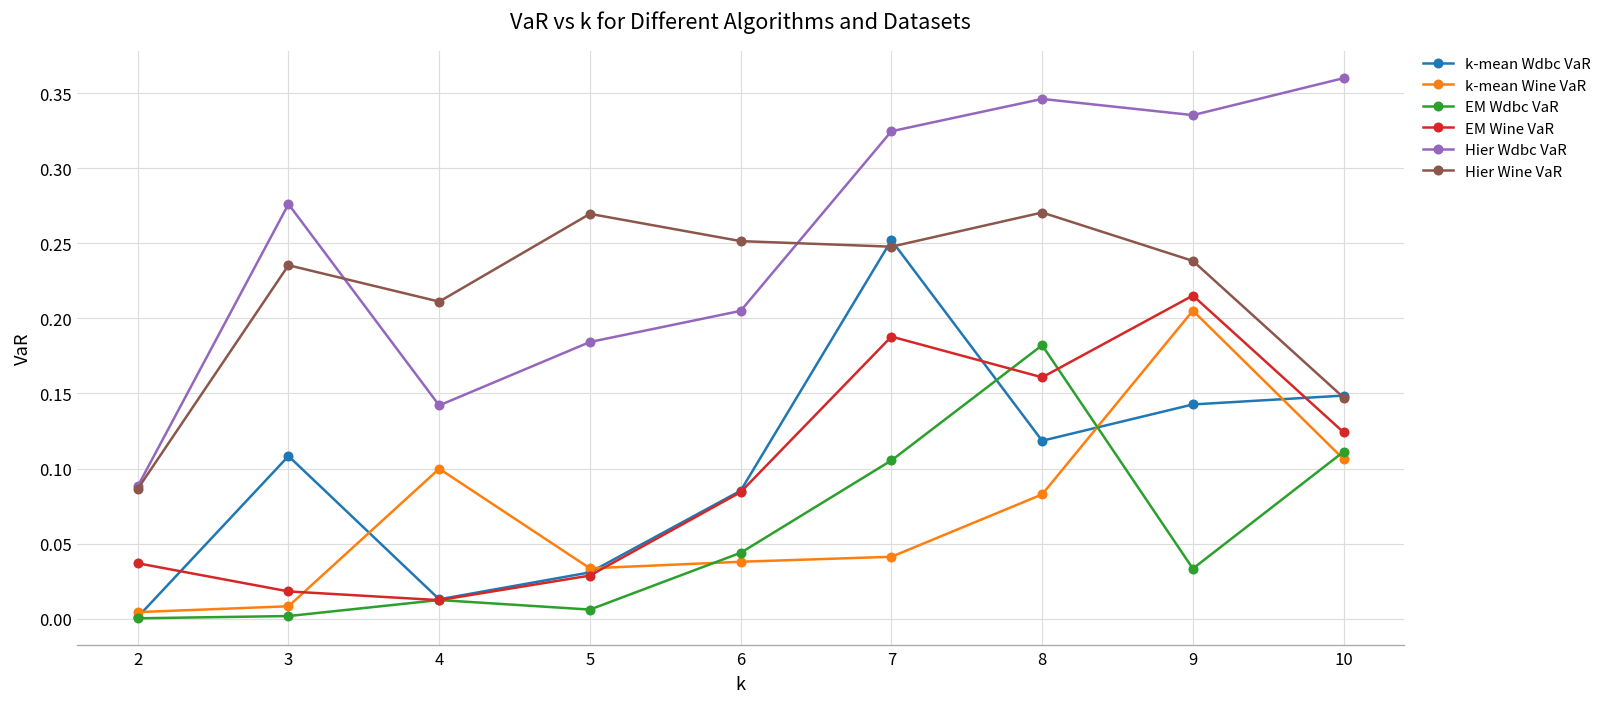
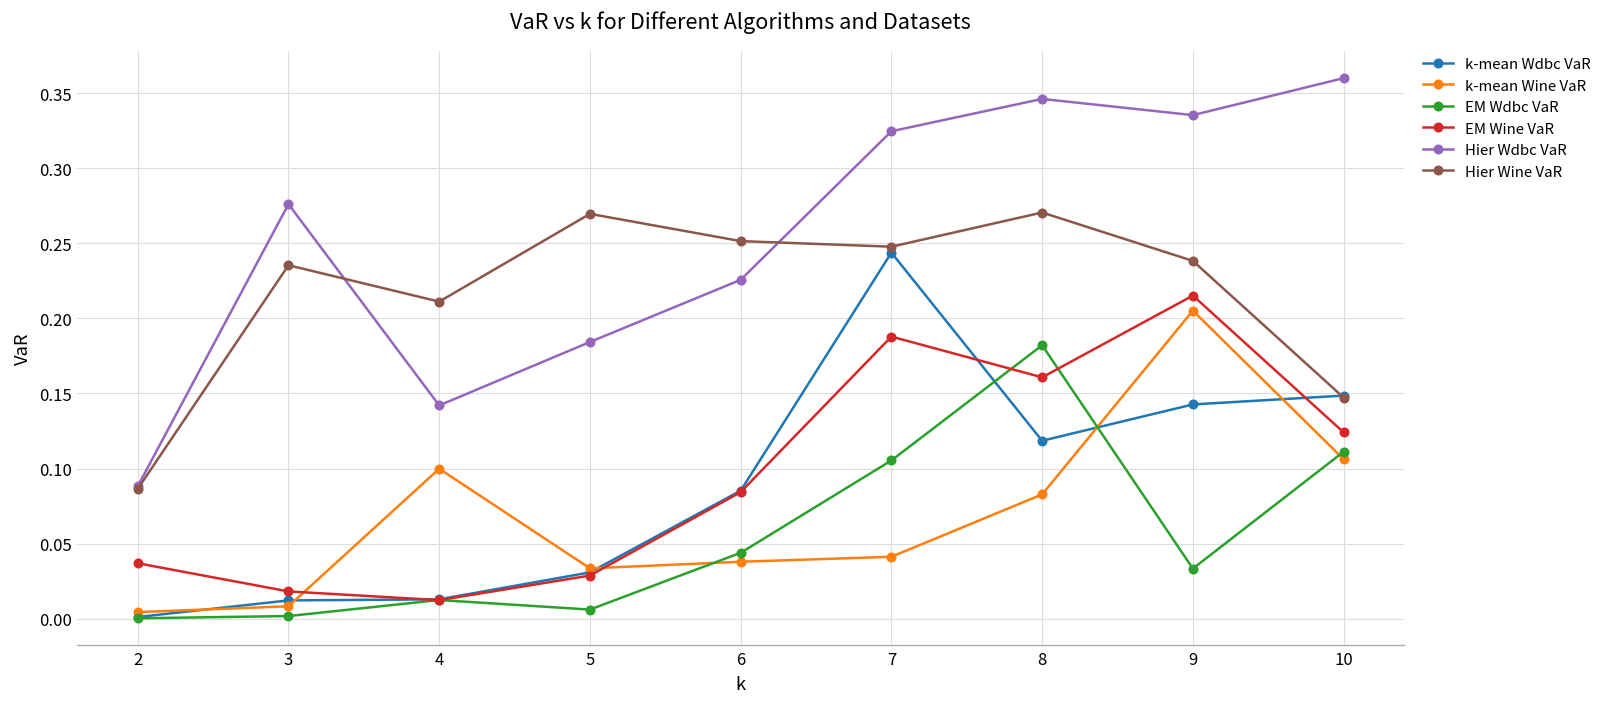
  {
    "k-mean Wdbc VaR": {
-     "3": 0.108,
+     "3": 0.012,
      "5": 0.031,
-     "7": 0.252,
+     "7": 0.244,
      "8": 0.118,
      "9": 0.143
    },
    "k-mean Wine VaR": {
      "2": 0.004,
      "3": 0.008,
      "4": 0.100,
      "5": 0.034,
      "6": 0.038,
      "7": 0.041,
      "8": 0.083,
      "9": 0.205,
      "10": 0.106
    },
    "EM Wdbc VaR": {
      "3": 0.002,
      "5": 0.006,
      "6": 0.044,
      "7": 0.105,
      "8": 0.182,
      "9": 0.033,
      "10": 0.111
    },
    "EM Wine VaR": {
      "2": 0.037,
      "3": 0.018,
      "5": 0.029,
      "7": 0.188,
      "8": 0.161,
      "9": 0.215,
      "10": 0.124
    },
    "Hier Wdbc VaR": {
      "3": 0.276,
      "4": 0.142,
      "5": 0.184,
-     "6": 0.205,
+     "6": 0.226,
      "7": 0.325,
      "8": 0.346,
      "9": 0.335,
      "10": 0.360
    },
    "Hier Wine VaR": {
      "3": 0.235,
      "4": 0.211,
      "5": 0.270,
      "6": 0.251,
      "7": 0.248,
      "8": 0.270,
      "9": 0.238
    }
  }
